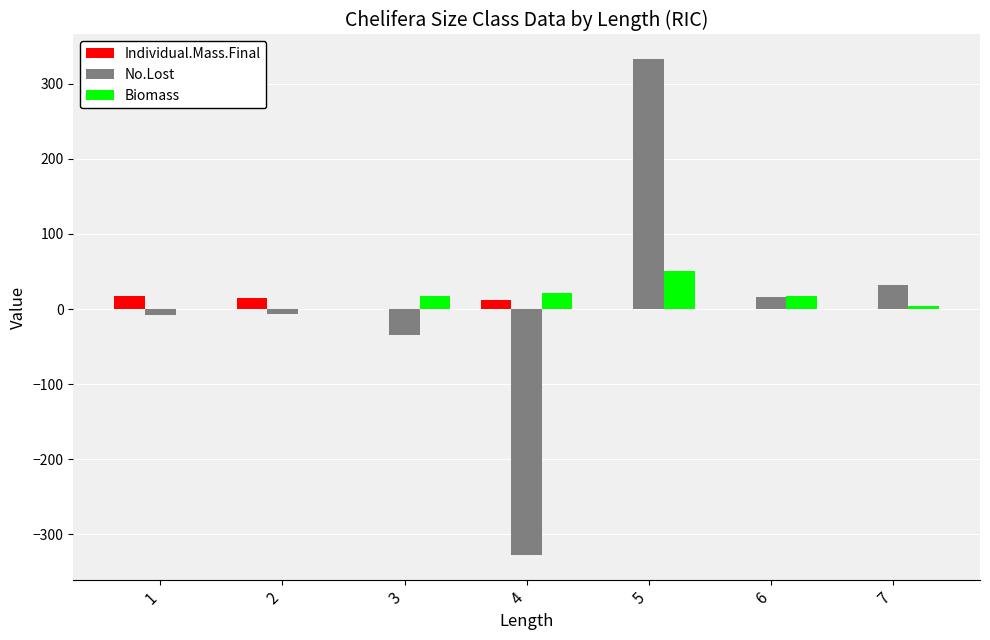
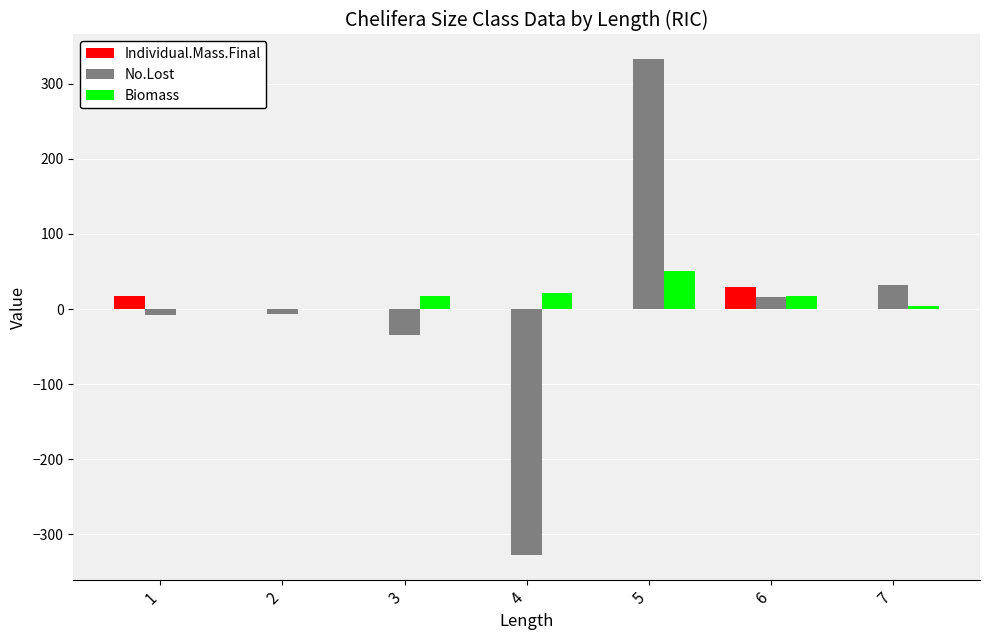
  {
    "Individual.Mass.Final": {
      "1": 20,
-     "2": 10,
-     "4": 10,
-     "6": 0
+     "2": 0,
+     "4": 0,
+     "6": 30
    },
    "No.Lost": {
      "1": -10,
      "2": -10,
      "3": -40,
      "4": -330,
      "5": 330,
      "6": 20,
      "7": 30
    },
    "Biomass": {
      "3": 20,
      "4": 20,
      "5": 50,
      "6": 20,
      "7": 0
    }
  }
